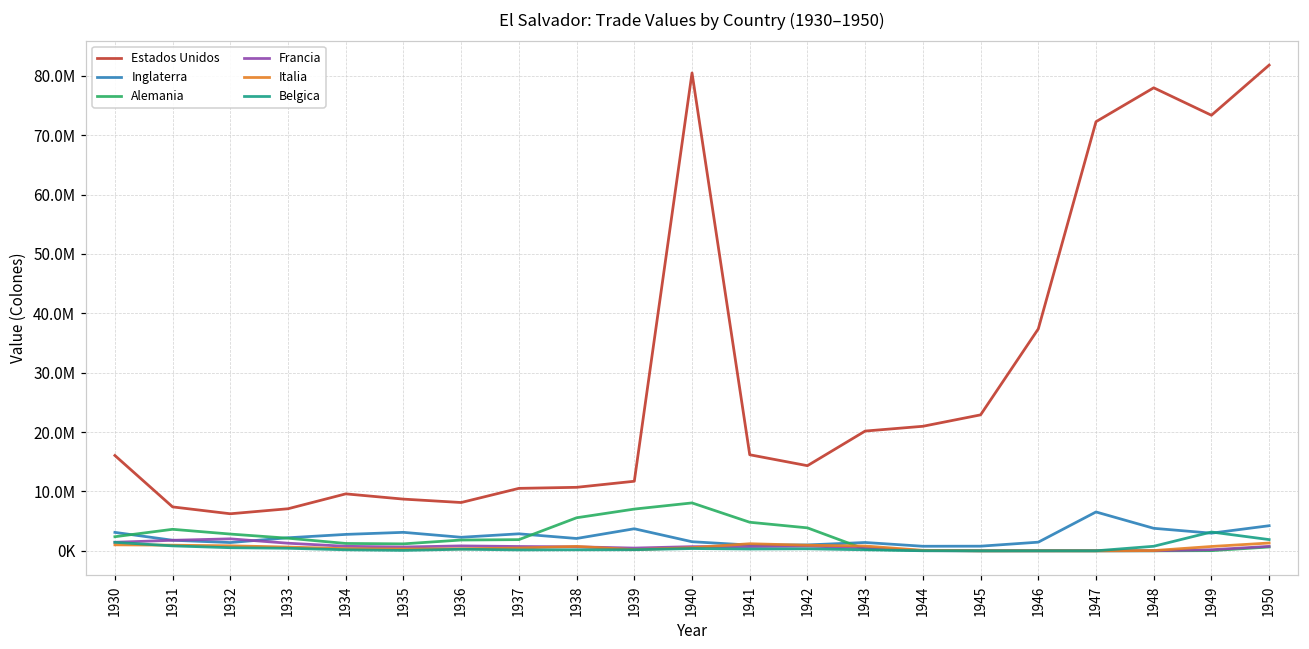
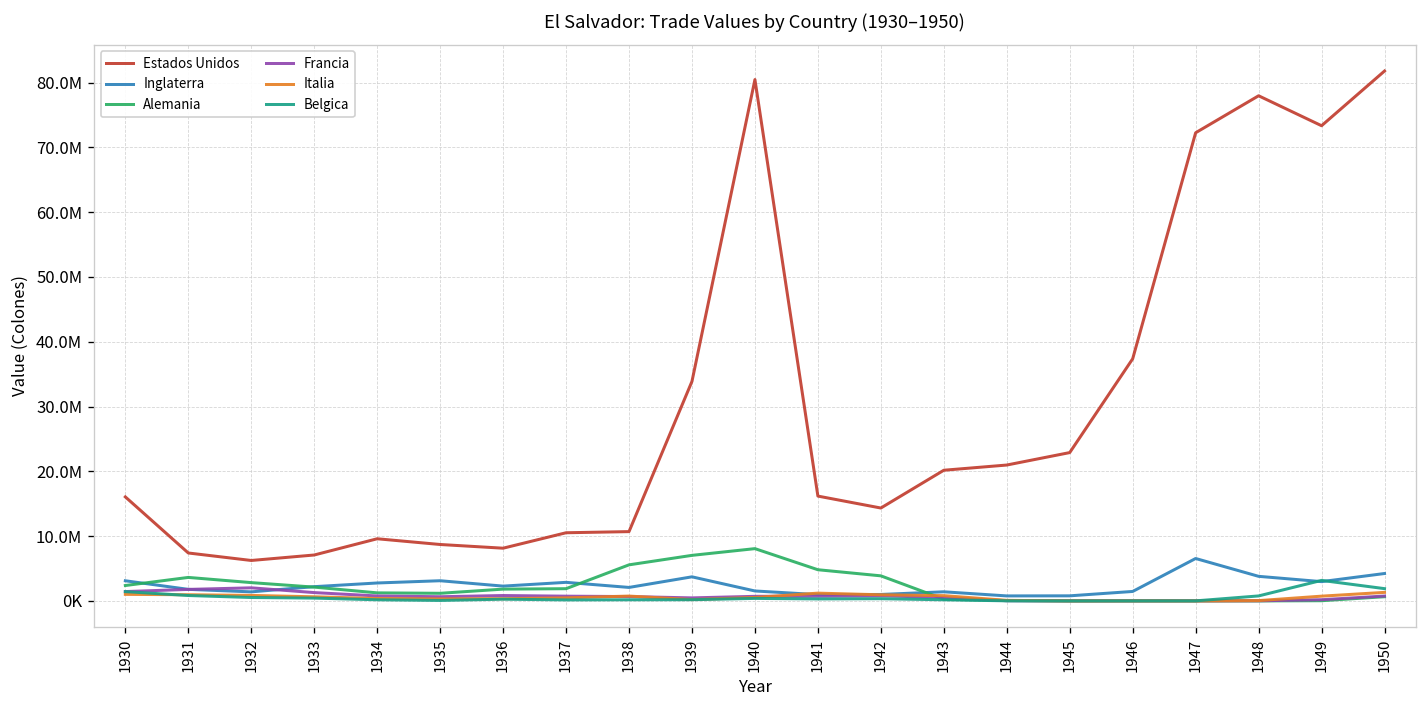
  {
    "Estados Unidos": {
      "1930": 16000000,
      "1931": 7000000,
      "1932": 6000000,
      "1933": 7000000,
      "1934": 10000000,
      "1935": 9000000,
      "1936": 8000000,
      "1937": 11000000,
      "1938": 11000000,
-     "1939": 12000000,
+     "1939": 34000000,
      "1940": 80000000,
      "1941": 16000000,
      "1942": 14000000,
      "1943": 20000000,
      "1944": 21000000,
      "1945": 23000000,
      "1946": 37000000,
      "1947": 72000000,
      "1948": 78000000,
      "1949": 73000000,
      "1950": 82000000
    },
    "Inglaterra": {
      "1930": 3000000,
      "1932": 1000000,
      "1934": 3000000,
      "1935": 3000000,
      "1937": 3000000,
      "1938": 2000000,
      "1939": 4000000,
      "1940": 2000000,
      "1943": 1000000,
      "1944": 1000000,
      "1945": 1000000,
      "1946": 1000000,
      "1947": 7000000,
      "1948": 4000000,
      "1950": 4000000
    },
    "Francia": {
      "1932": 2000000,
      "1933": 1000000,
      "1936": 1000000
    },
    "Italia": {
      "1949": 1000000,
      "1950": 1000000
    }
  }
